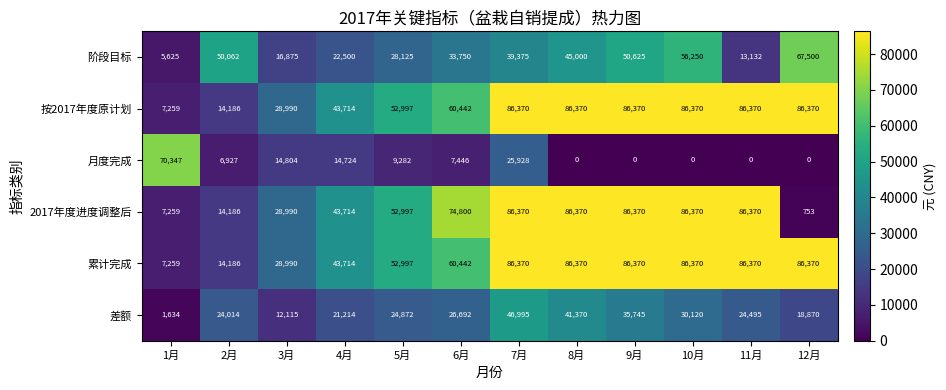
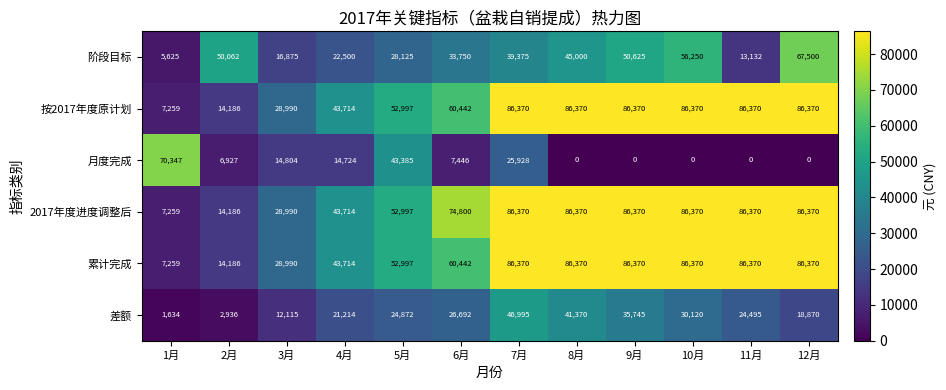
  {
    "阶段目标": {
      "1月": "5,625",
      "2月": "50,062",
      "3月": "16,875",
      "4月": "22,500",
      "5月": "28,125",
      "6月": "33,750",
      "7月": "39,375",
      "8月": "45,000",
      "9月": "50,625",
      "10月": "56,250",
      "11月": "13,132",
      "12月": "67,500"
    },
    "按2017年度原计划": {
      "1月": "7,259",
      "2月": "14,186",
      "3月": "28,990",
      "4月": "43,714",
      "5月": "52,997",
      "6月": "60,442",
      "7月": "86,370",
      "8月": "86,370",
      "9月": "86,370",
      "10月": "86,370",
      "11月": "86,370",
      "12月": "86,370"
    },
    "月度完成": {
      "1月": "70,347",
      "2月": "6,927",
      "3月": "14,804",
      "4月": "14,724",
-     "5月": "9,282",
+     "5月": "43,385",
      "6月": "7,446",
      "7月": "25,928",
      "8月": "0",
      "9月": "0",
      "10月": "0",
      "11月": "0",
      "12月": "0"
    },
    "2017年度进度调整后": {
      "1月": "7,259",
      "2月": "14,186",
      "3月": "28,990",
      "4月": "43,714",
      "5月": "52,997",
      "6月": "74,800",
      "7月": "86,370",
      "8月": "86,370",
      "9月": "86,370",
      "10月": "86,370",
      "11月": "86,370",
-     "12月": "753"
+     "12月": "86,370"
    },
    "累计完成": {
      "1月": "7,259",
      "2月": "14,186",
      "3月": "28,990",
      "4月": "43,714",
      "5月": "52,997",
      "6月": "60,442",
      "7月": "86,370",
      "8月": "86,370",
      "9月": "86,370",
      "10月": "86,370",
      "11月": "86,370",
      "12月": "86,370"
    },
    "差额": {
      "1月": "1,634",
-     "2月": "24,014",
+     "2月": "2,936",
      "3月": "12,115",
      "4月": "21,214",
      "5月": "24,872",
      "6月": "26,692",
      "7月": "46,995",
      "8月": "41,370",
      "9月": "35,745",
      "10月": "30,120",
      "11月": "24,495",
      "12月": "18,870"
    }
  }
